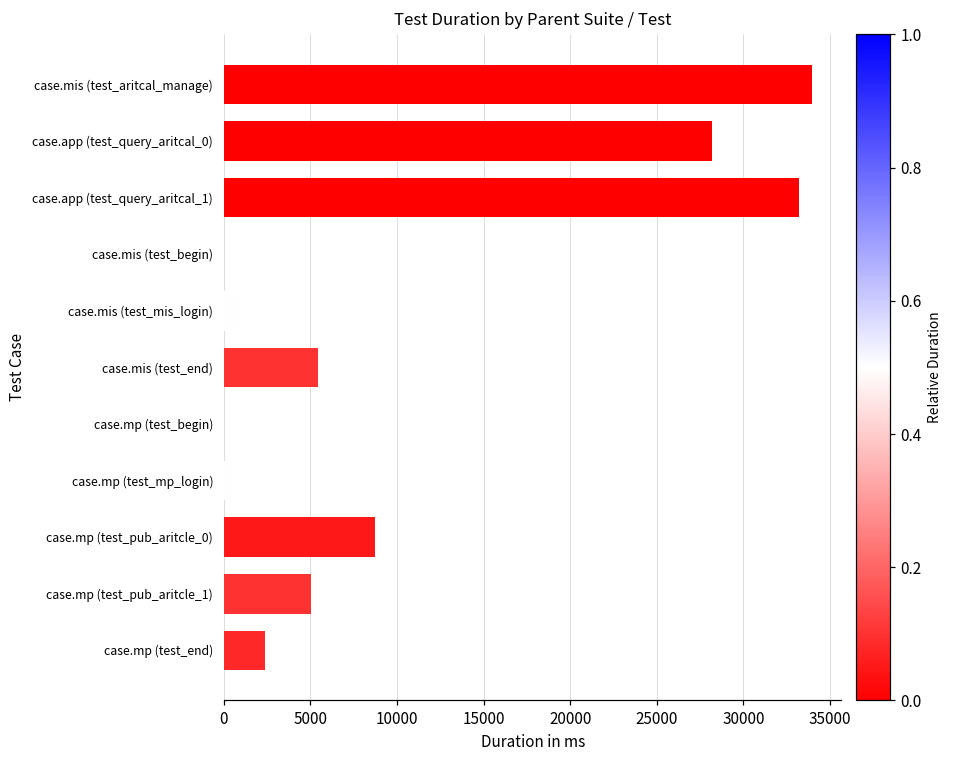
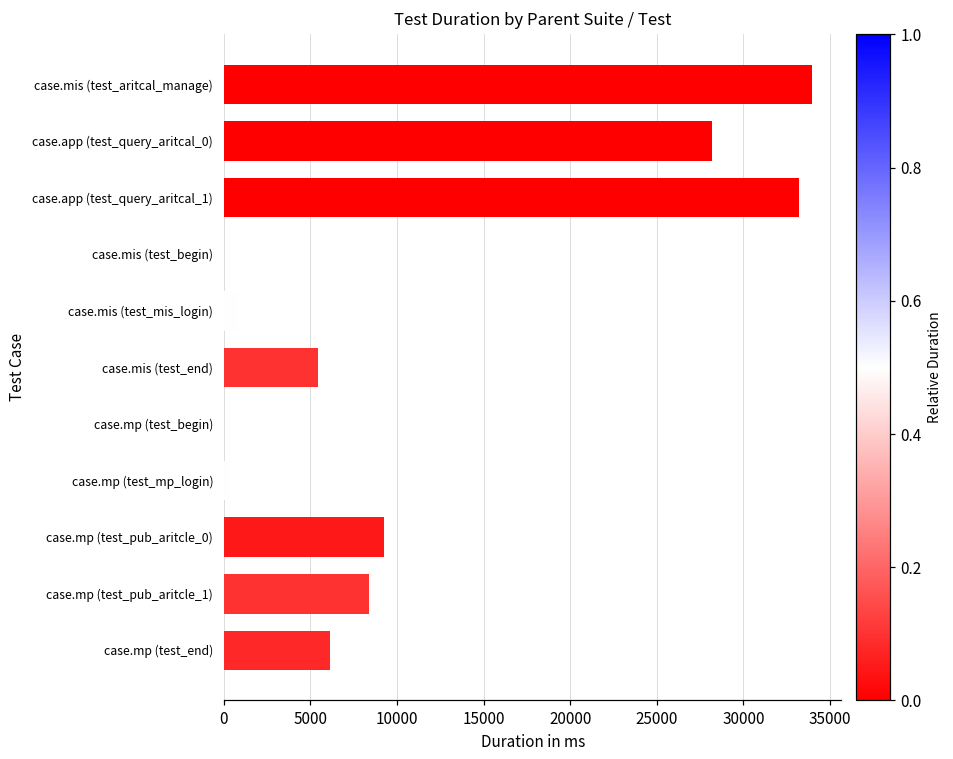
  {
    "case.mis (test_aritcal_manage)": 34000,
    "case.app (test_query_aritcal_0)": 28200,
    "case.app (test_query_aritcal_1)": 33200,
    "case.mis (test_mis_login)": 800,
    "case.mis (test_end)": 5400,
    "case.mp (test_begin)": 0,
    "case.mp (test_mp_login)": 400,
-   "case.mp (test_pub_aritcle_0)": 8800,
-   "case.mp (test_pub_aritcle_1)": 5000,
-   "case.mp (test_end)": 2400
+   "case.mp (test_pub_aritcle_0)": 9300,
+   "case.mp (test_pub_aritcle_1)": 8400,
+   "case.mp (test_end)": 6100
  }
